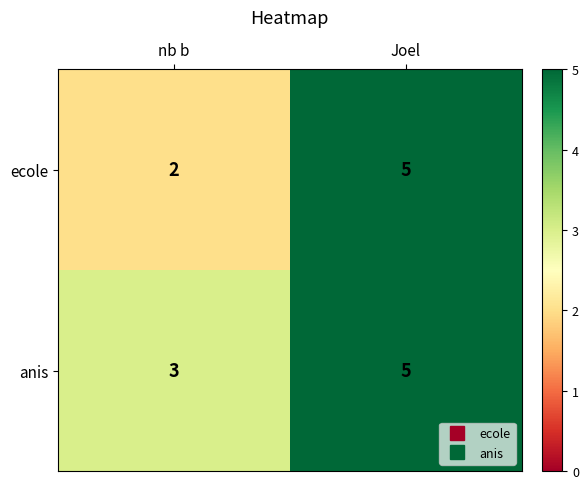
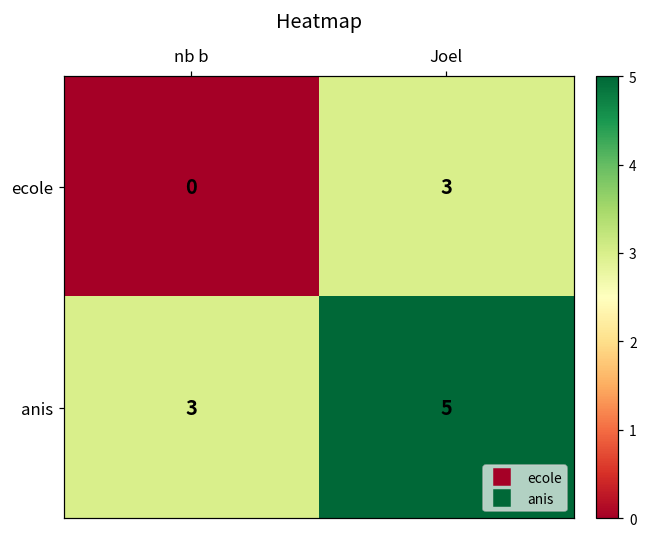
  {
    "ecole": {
-     "nb b": 2,
-     "Joel": 5
+     "nb b": 0,
+     "Joel": 3
    },
    "anis": {
      "nb b": 3,
      "Joel": 5
    }
  }
